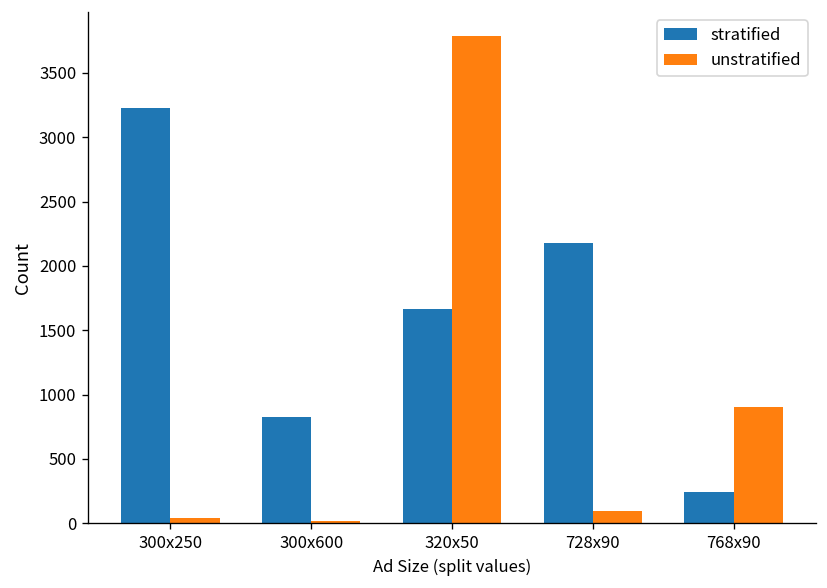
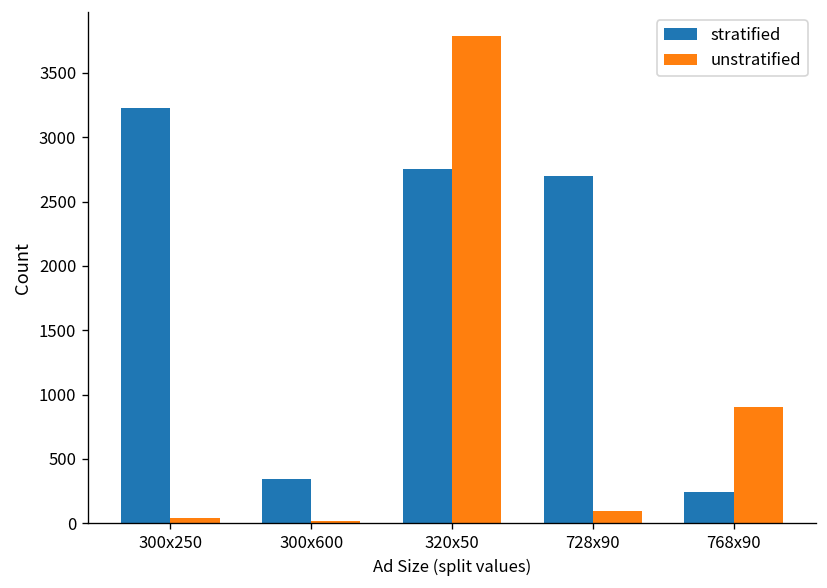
  {
    "stratified": {
      "300x250": 3230,
-     "300x600": 820,
-     "320x50": 1670,
-     "728x90": 2180,
+     "300x600": 340,
+     "320x50": 2750,
+     "728x90": 2700,
      "768x90": 240
    },
    "unstratified": {
      "300x250": 40,
      "320x50": 3780,
      "728x90": 90,
      "768x90": 900
    }
  }
